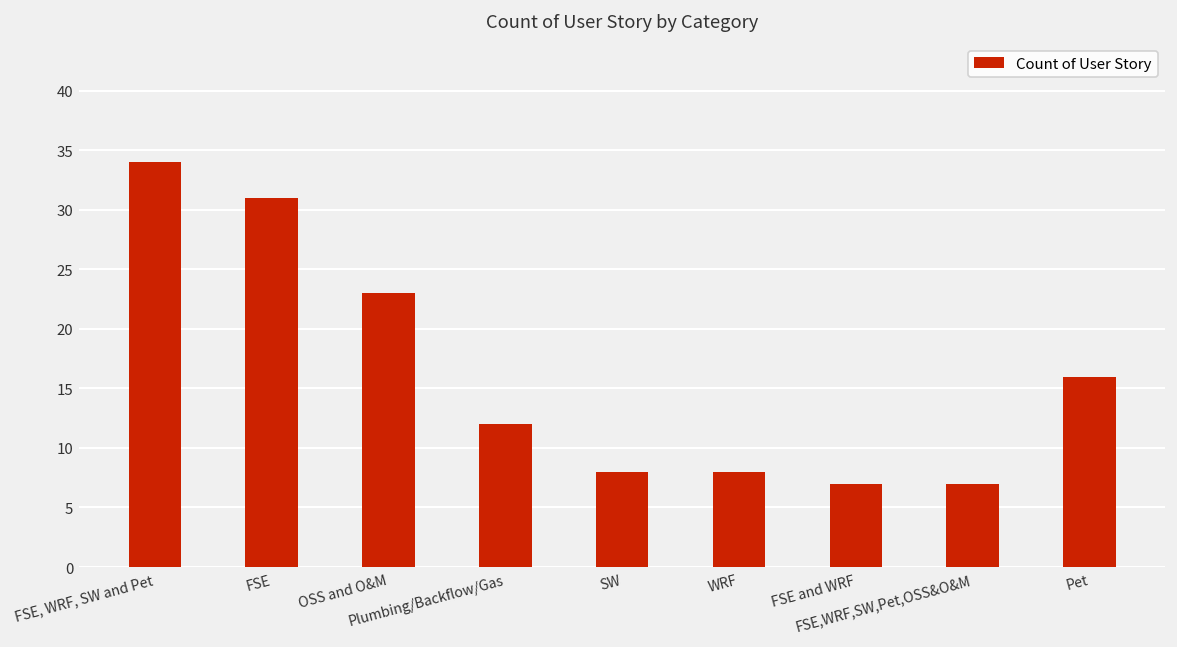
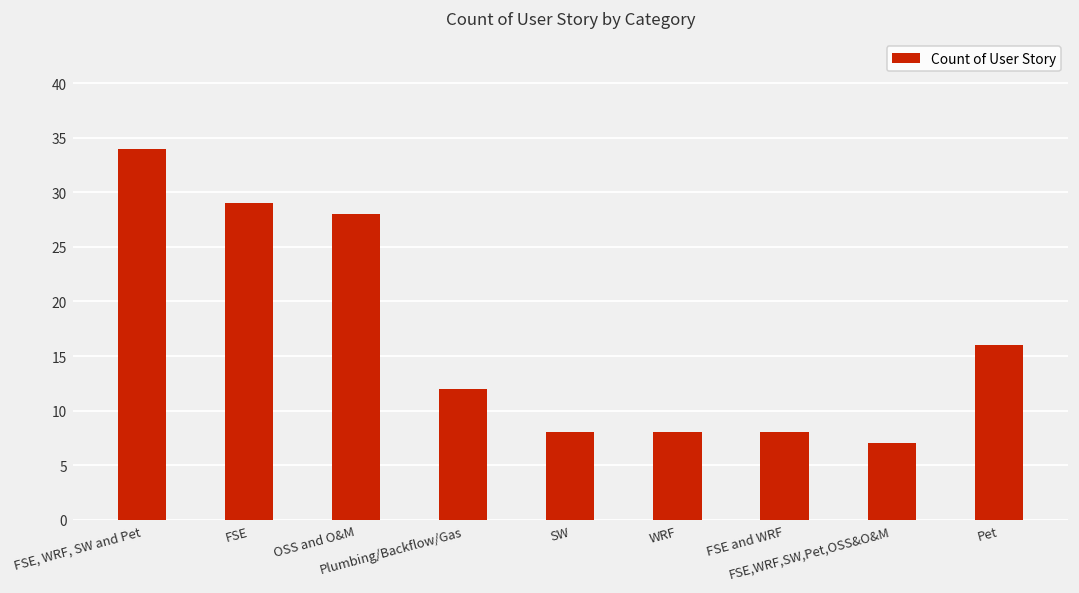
  {
    "FSE, WRF, SW and Pet": 34,
-   "FSE": 31,
-   "OSS and O&M": 23,
+   "FSE": 29,
+   "OSS and O&M": 28,
    "Plumbing/Backflow/Gas": 12,
    "SW": 8,
    "WRF": 8,
-   "FSE and WRF": 7,
+   "FSE and WRF": 8,
    "FSE,WRF,SW,Pet,OSS&O&M": 7,
    "Pet": 16
  }
